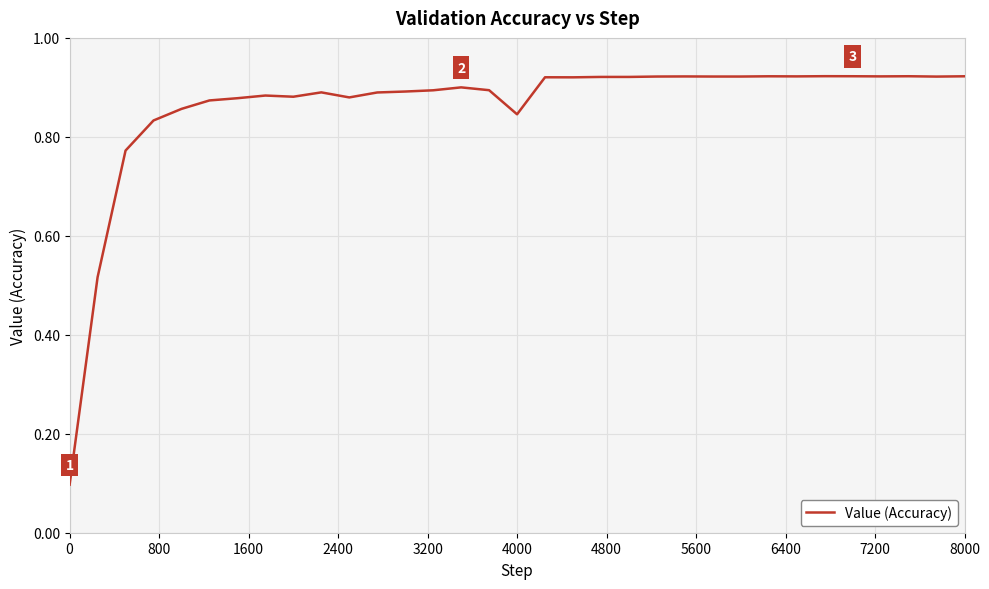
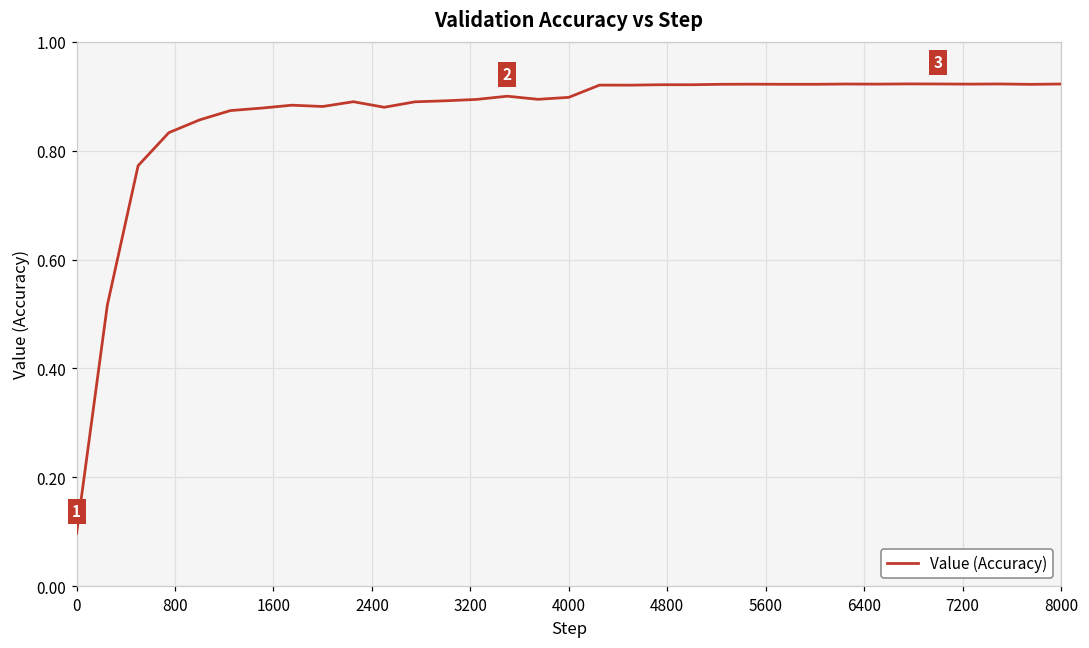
  {
-   "4000": 0.85,
+   "4000": 0.90,
    "8000": 0.92
  }
